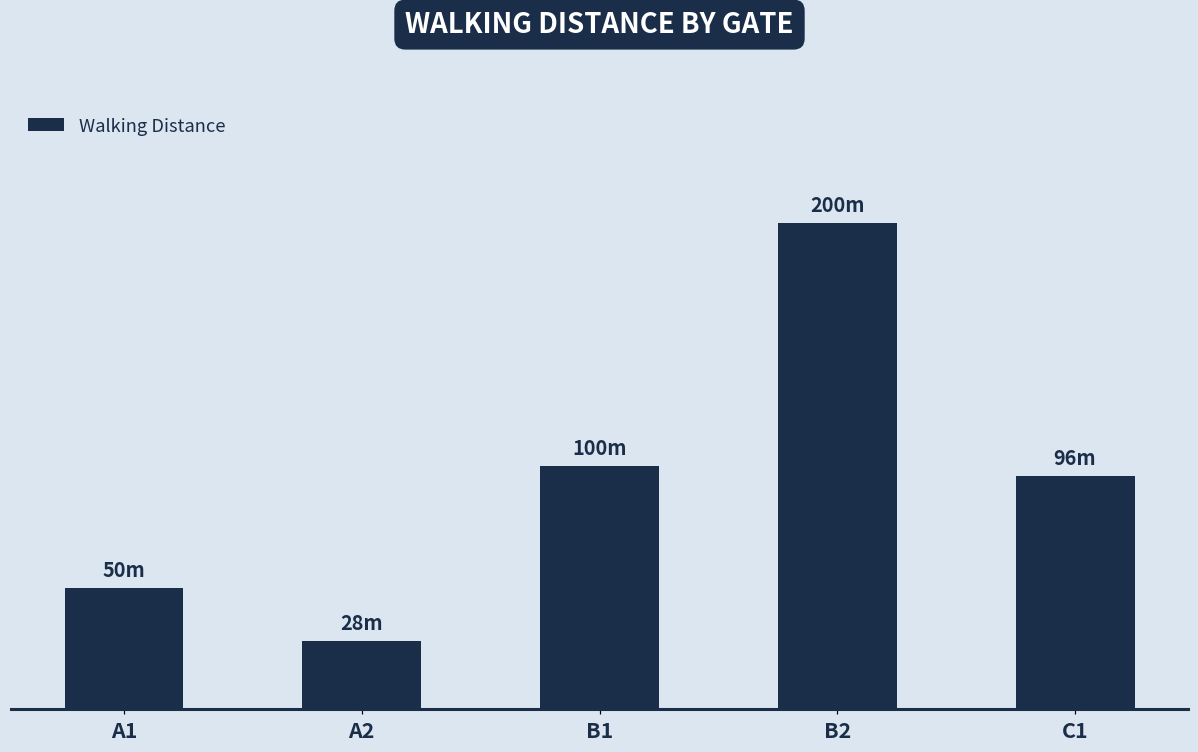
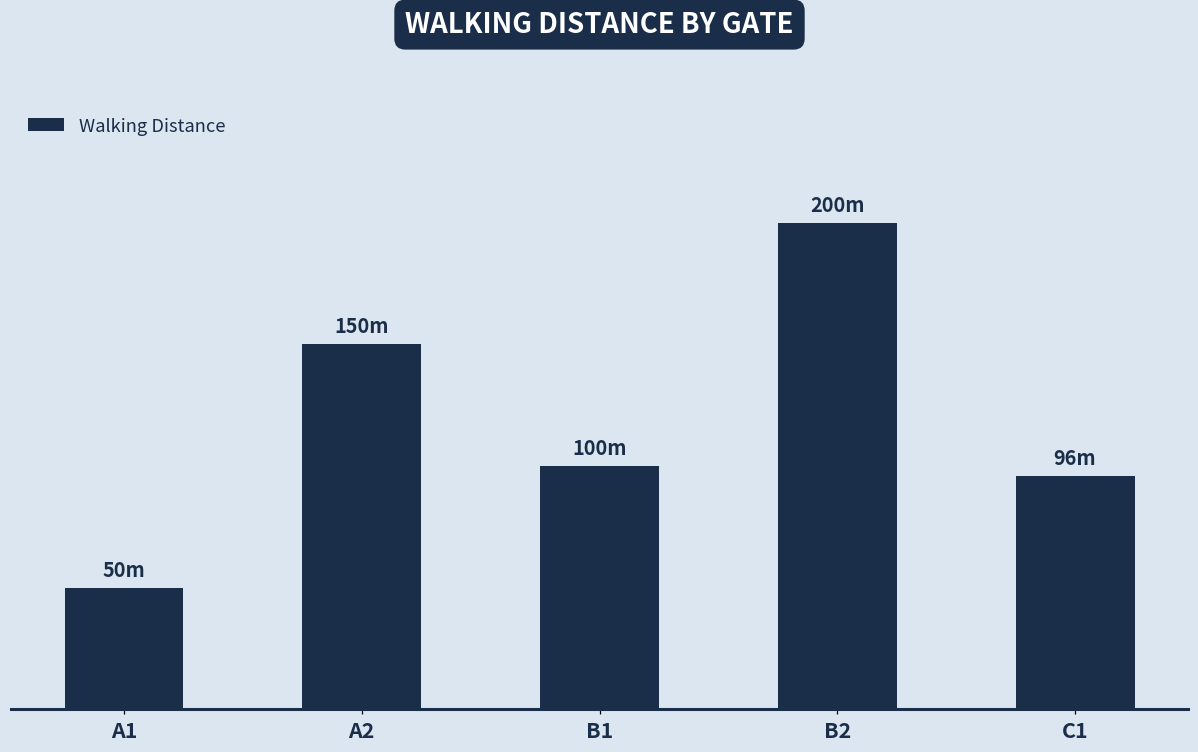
  {
    "A1": "50m",
-   "A2": "28m",
+   "A2": "150m",
    "B1": "100m",
    "B2": "200m",
    "C1": "96m"
  }
